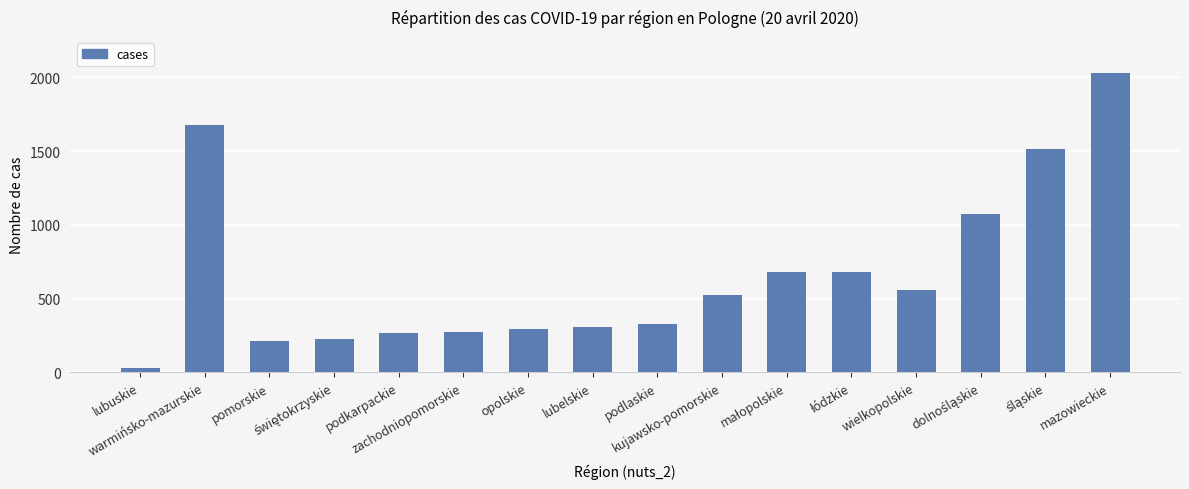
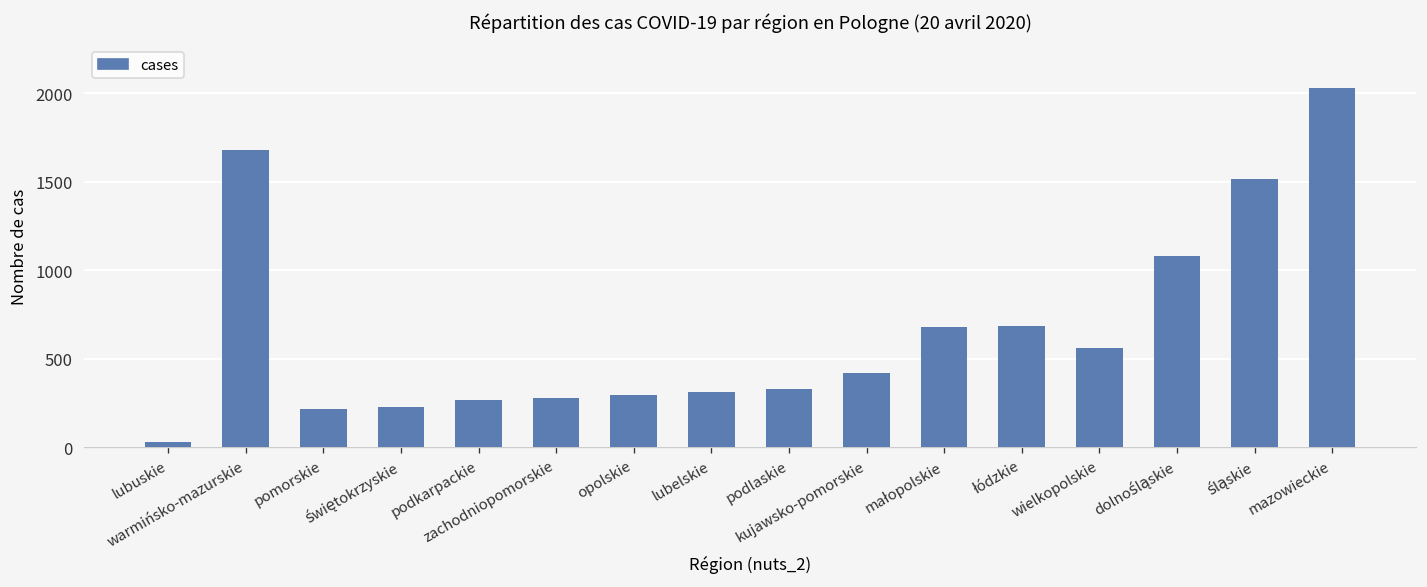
  {
    "lubuskie": 30,
    "warmińsko-mazurskie": 1680,
    "pomorskie": 220,
    "świętokrzyskie": 230,
    "podkarpackie": 270,
    "zachodniopomorskie": 280,
    "opolskie": 290,
    "lubelskie": 310,
    "podlaskie": 330,
-   "kujawsko-pomorskie": 530,
+   "kujawsko-pomorskie": 420,
    "małopolskie": 680,
    "łódzkie": 680,
    "wielkopolskie": 560,
    "dolnośląskie": 1080,
    "śląskie": 1510,
    "mazowieckie": 2030
  }
